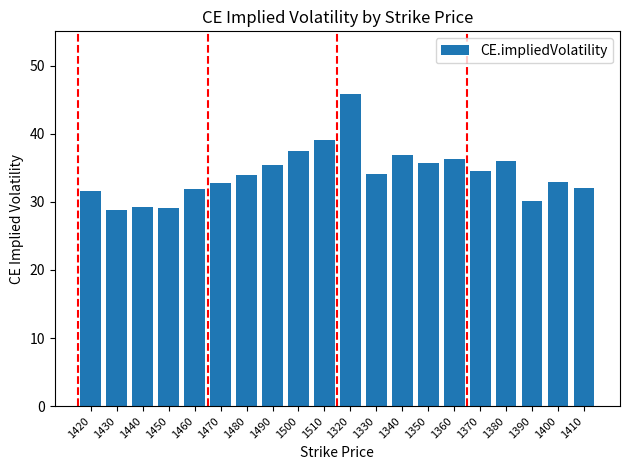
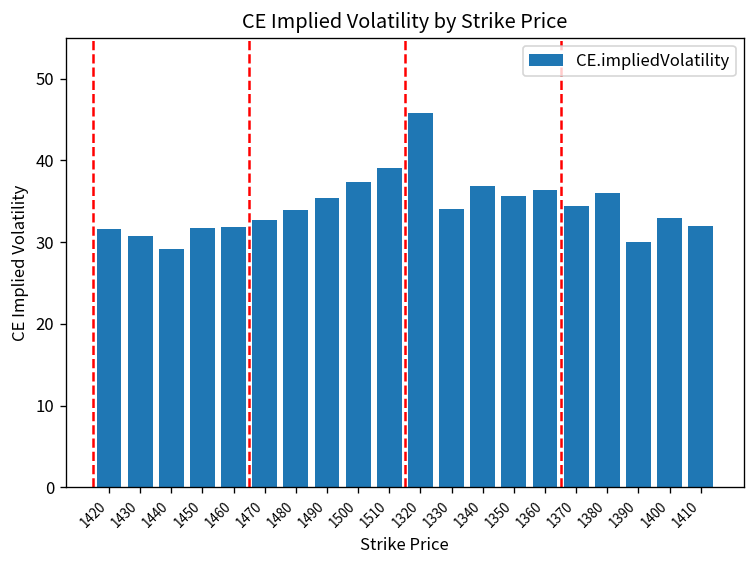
  {
    "1420": 32,
-   "1430": 29,
+   "1430": 31,
    "1440": 29,
-   "1450": 29,
+   "1450": 32,
    "1460": 32,
    "1470": 33,
    "1480": 34,
    "1490": 35,
    "1500": 37,
    "1510": 39,
    "1320": 46,
    "1330": 34,
    "1340": 37,
    "1350": 36,
    "1360": 36,
    "1370": 34,
    "1380": 36,
    "1390": 30,
    "1400": 33,
    "1410": 32
  }
